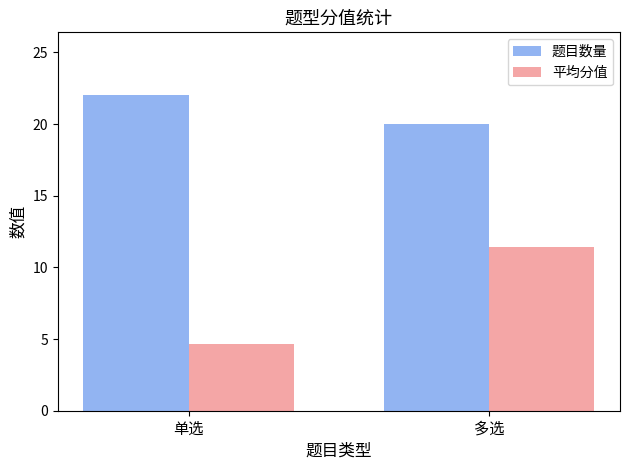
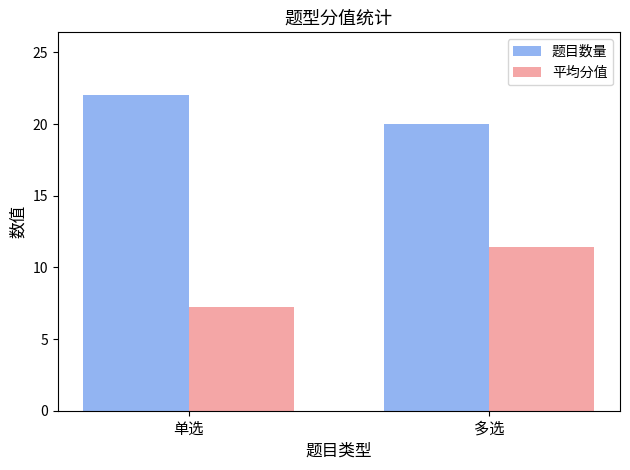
  {
    "题目数量": {
      "单选": 22.0,
      "多选": 20.0
    },
    "平均分值": {
-     "单选": 4.7,
+     "单选": 7.3,
      "多选": 11.4
    }
  }
